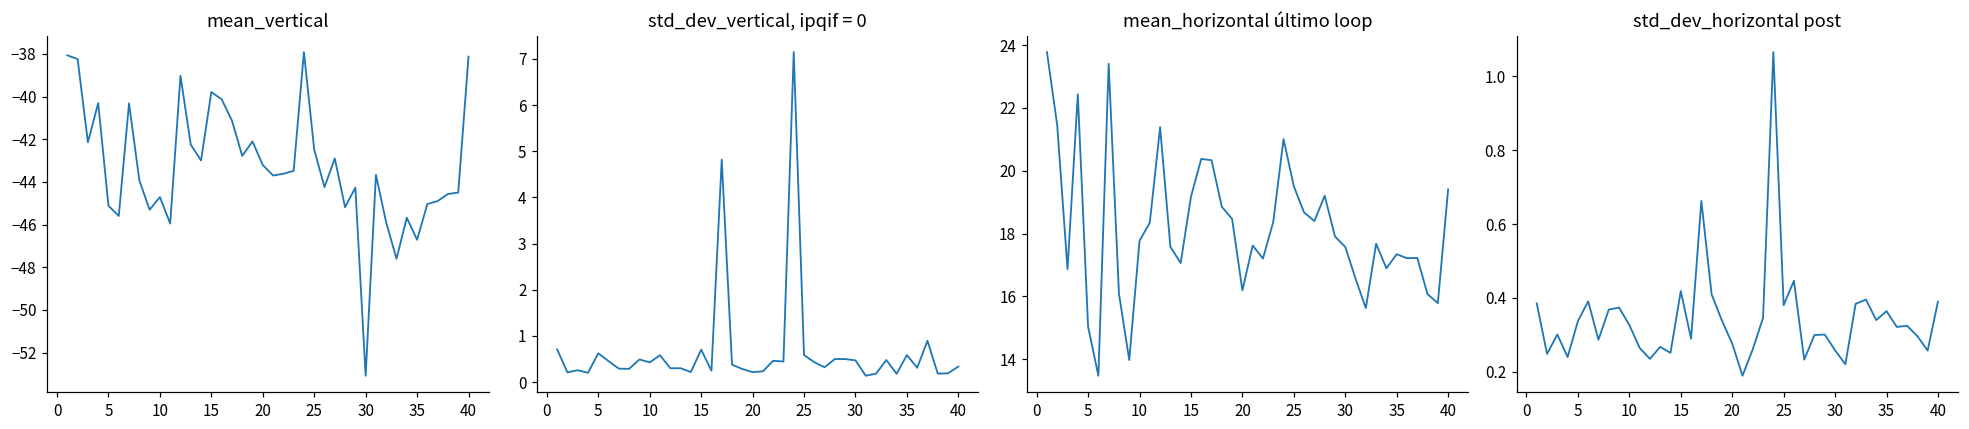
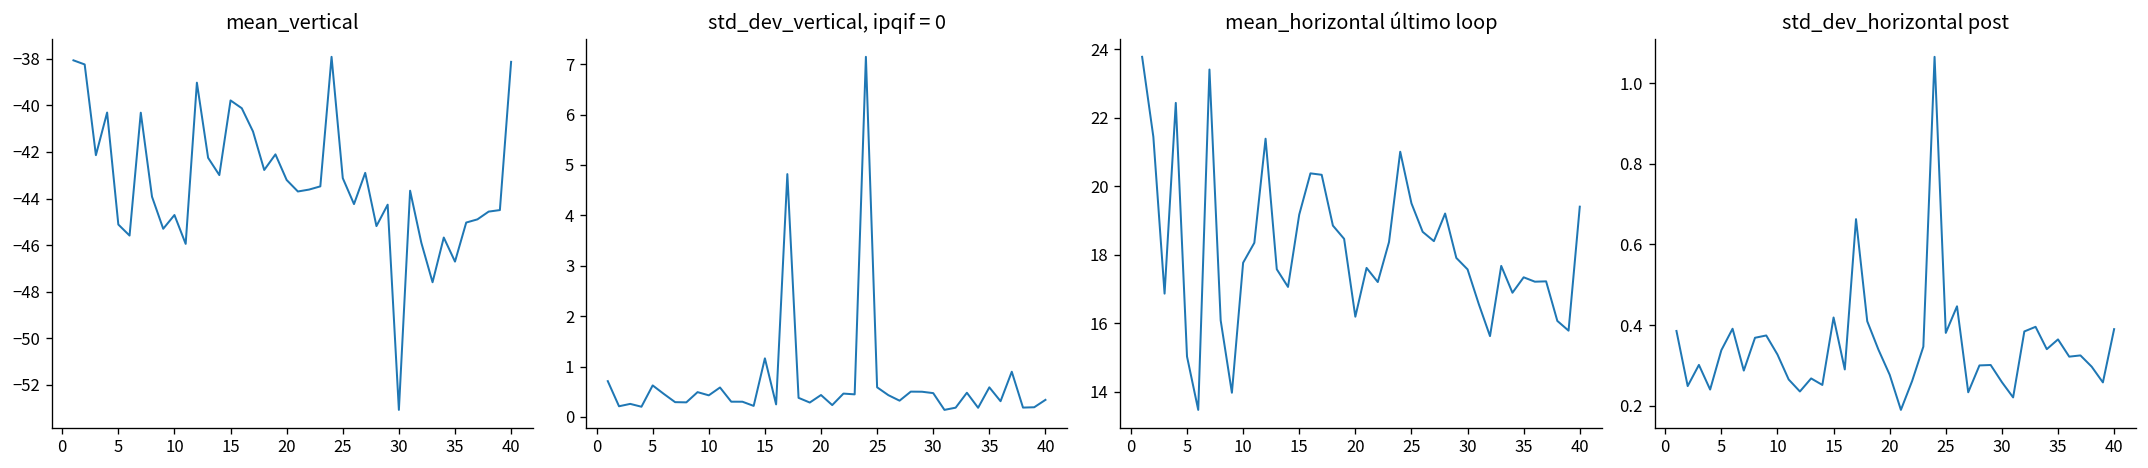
  {
    "mean_vertical": {
      "5": -45.1,
      "10": -44.7,
      "15": -39.8,
      "20": -43.2,
-     "25": -42.5,
+     "25": -43.1,
      "30": -53.1,
      "35": -46.7,
      "40": -38.1
    },
    "std_dev_vertical, ipqif = 0": {
      "5": 0.6,
      "10": 0.4,
-     "15": 0.7,
-     "20": 0.2,
+     "15": 1.2,
+     "20": 0.4,
      "25": 0.6,
      "30": 0.5,
      "35": 0.6,
      "40": 0.3
    },
    "mean_horizontal último loop": {
      "5": 15.0,
      "10": 17.8,
      "15": 19.2,
      "20": 16.2,
      "25": 19.5,
      "30": 17.6,
      "35": 17.3,
      "40": 19.4
    },
    "std_dev_horizontal post": {
      "5": 0.34,
      "10": 0.33,
      "15": 0.42,
      "20": 0.28,
      "25": 0.38,
      "30": 0.26,
      "35": 0.36,
      "40": 0.39
    }
  }
